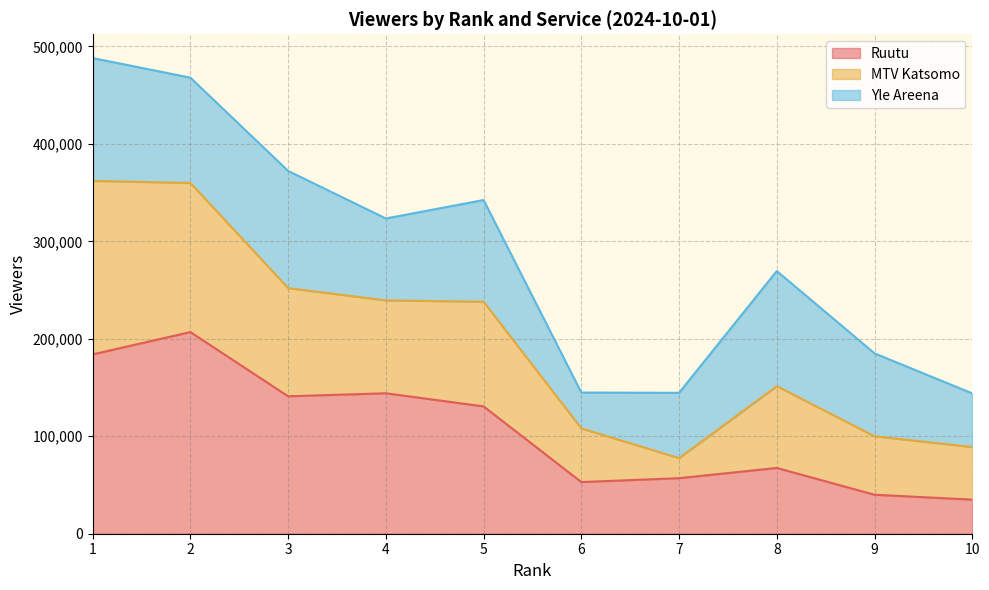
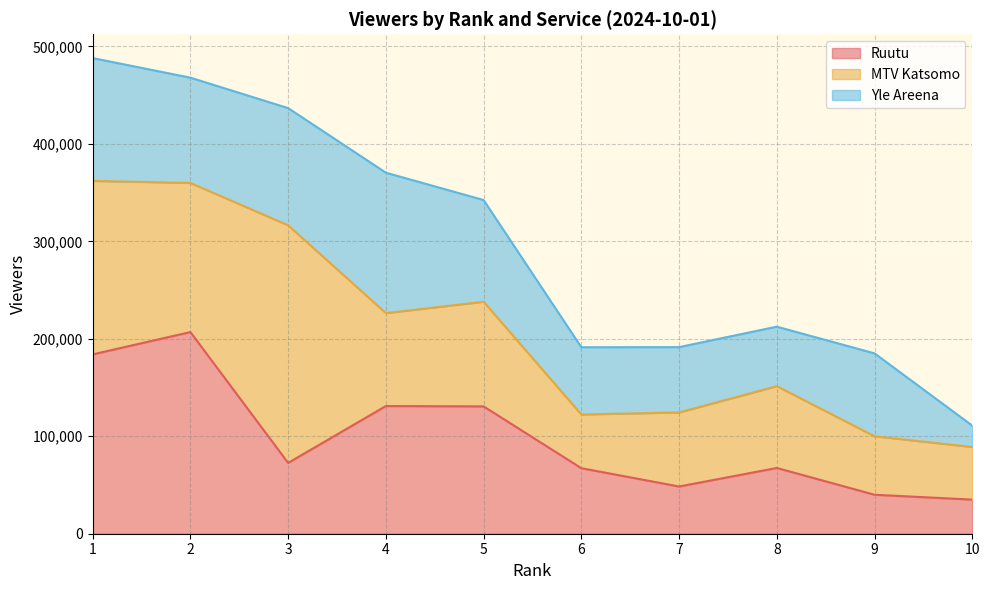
  {
    "Ruutu": {
      "1": "180,000",
      "2": "210,000",
-     "3": "140,000",
-     "4": "140,000",
+     "3": "70,000",
+     "4": "130,000",
      "5": "130,000",
-     "6": "50,000",
-     "7": "60,000",
+     "6": "70,000",
+     "7": "50,000",
      "8": "70,000",
      "9": "40,000",
      "10": "40,000"
    },
    "MTV Katsomo": {
      "1": "180,000",
      "2": "150,000",
-     "3": "110,000",
+     "3": "240,000",
      "4": "100,000",
      "5": "110,000",
      "6": "60,000",
-     "7": "20,000",
+     "7": "80,000",
      "8": "80,000",
      "9": "60,000",
      "10": "50,000"
    },
    "Yle Areena": {
      "1": "130,000",
      "2": "110,000",
      "3": "120,000",
-     "4": "80,000",
+     "4": "140,000",
      "5": "100,000",
-     "6": "40,000",
+     "6": "70,000",
      "7": "70,000",
-     "8": "120,000",
+     "8": "60,000",
      "9": "90,000",
-     "10": "60,000"
+     "10": "20,000"
    }
  }
